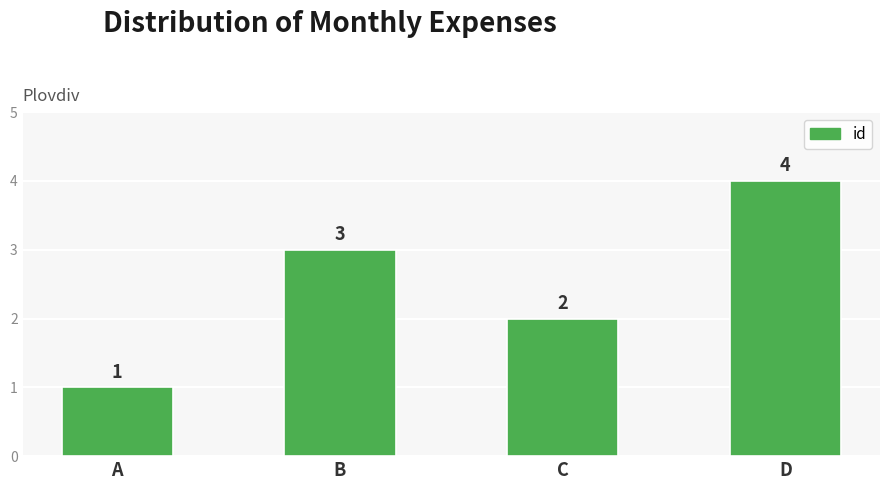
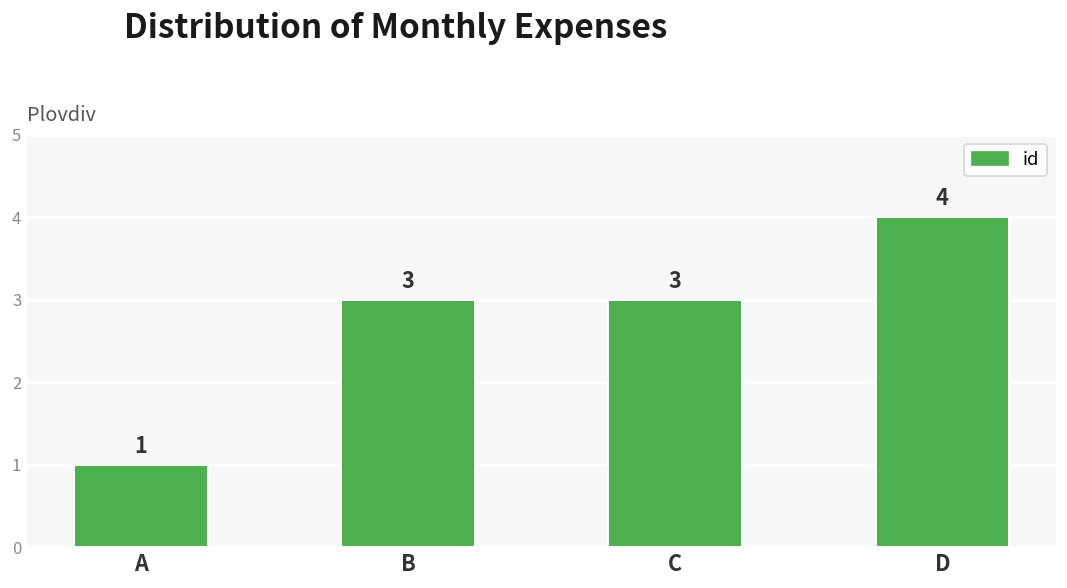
  {
    "A": 1,
    "B": 3,
-   "C": 2,
+   "C": 3,
    "D": 4
  }
